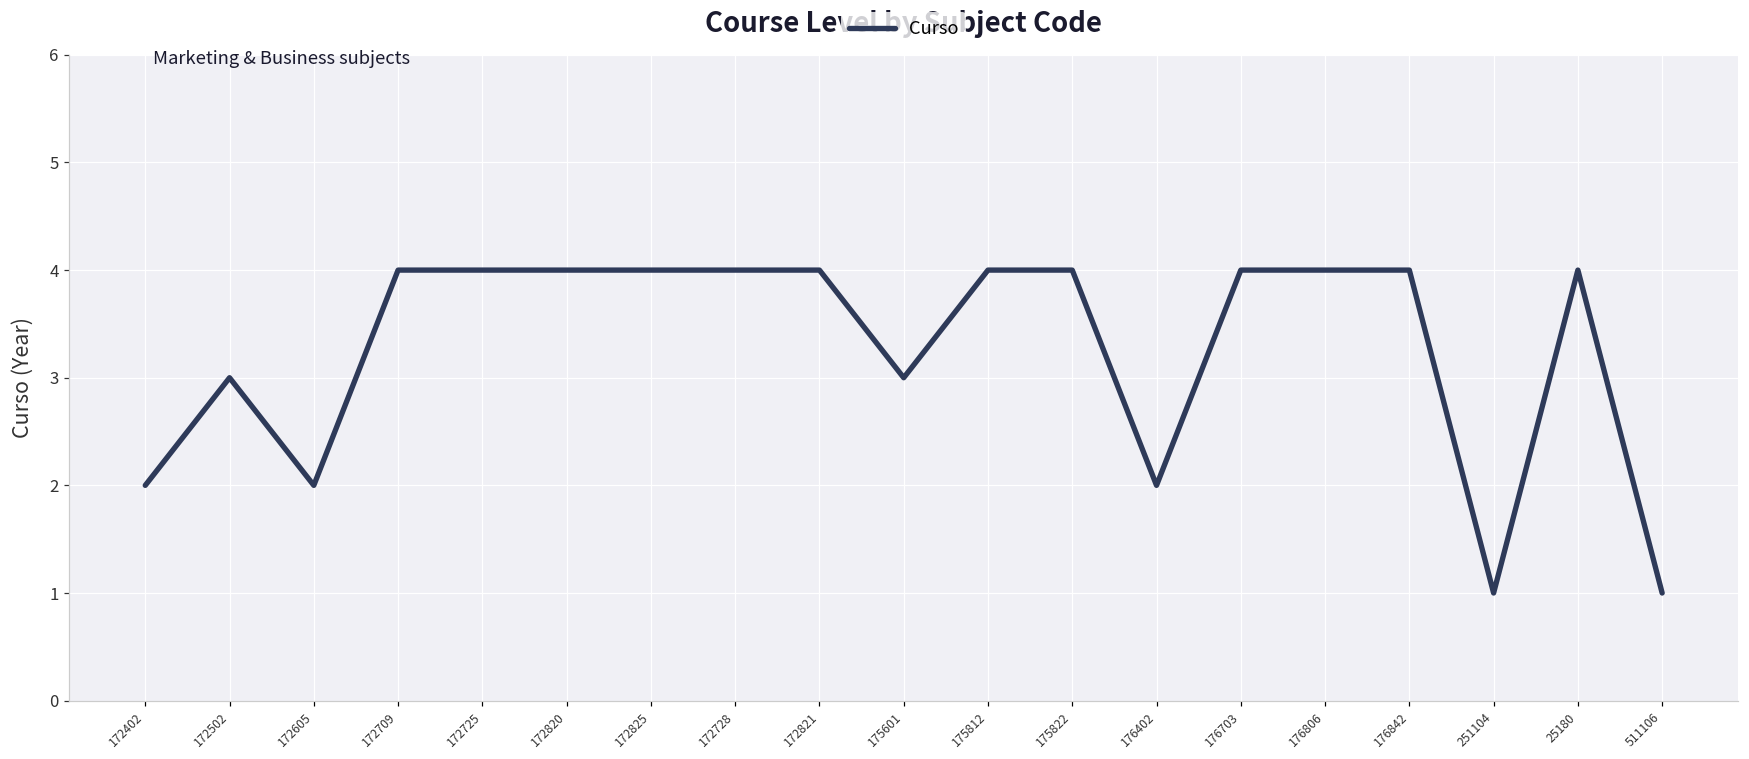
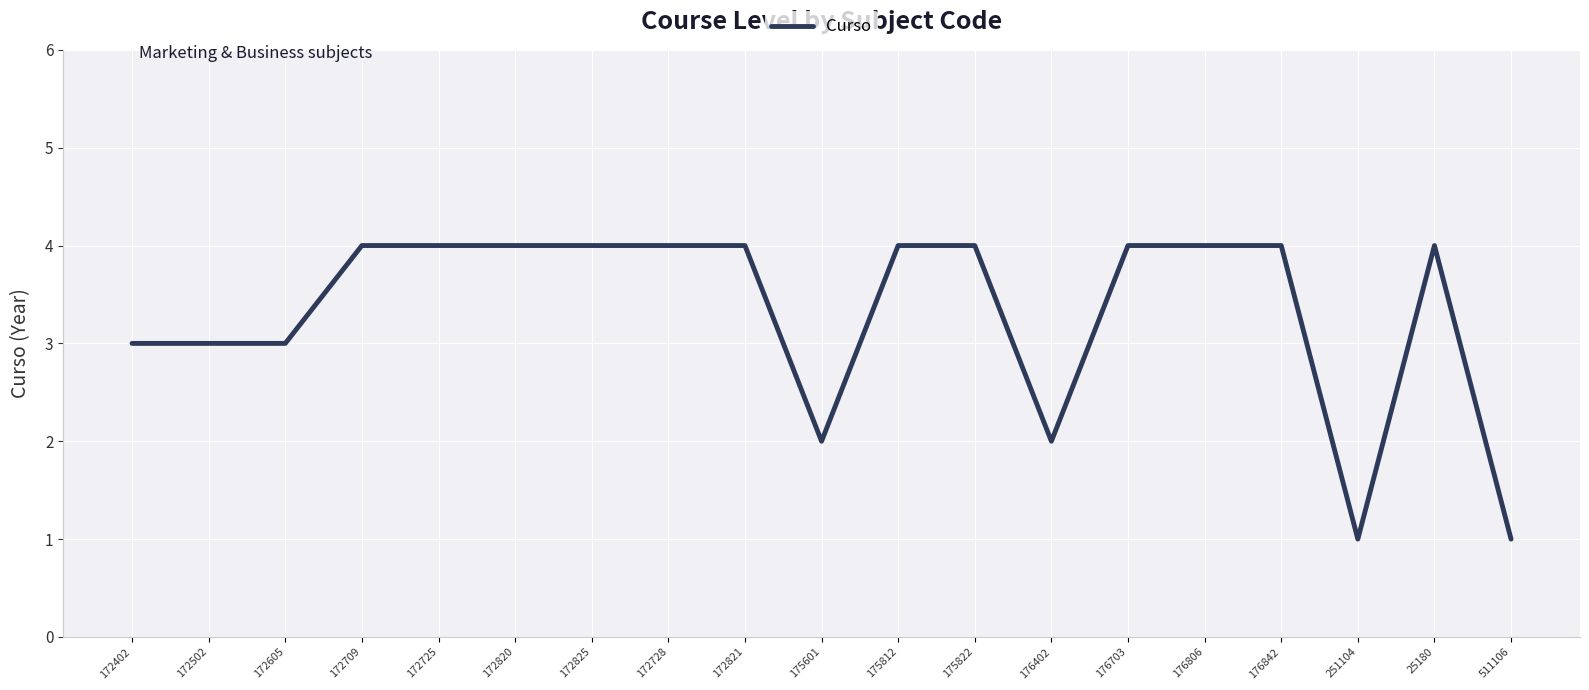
  {
-   "172402": 2,
+   "172402": 3,
    "172502": 3,
-   "172605": 2,
+   "172605": 3,
    "172709": 4,
    "172725": 4,
    "172820": 4,
    "172825": 4,
    "172728": 4,
    "172821": 4,
-   "175601": 3,
+   "175601": 2,
    "175812": 4,
    "175822": 4,
    "176402": 2,
    "176703": 4,
    "176806": 4,
    "176842": 4,
    "251104": 1,
    "25180": 4,
    "511106": 1
  }
